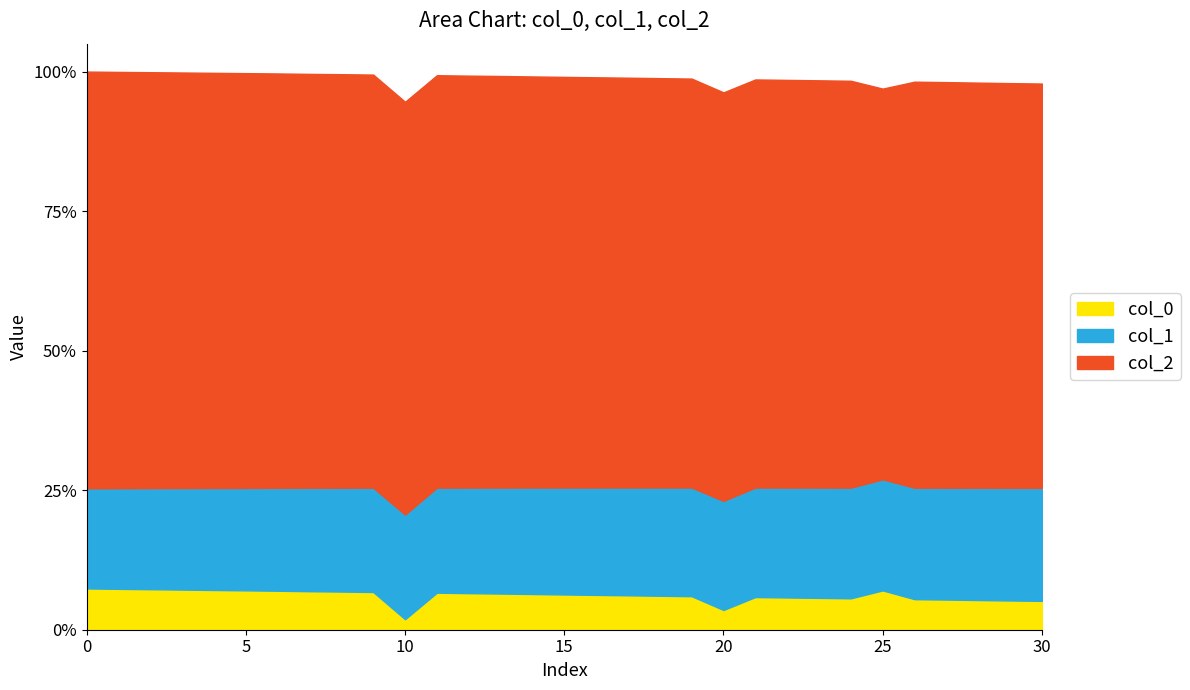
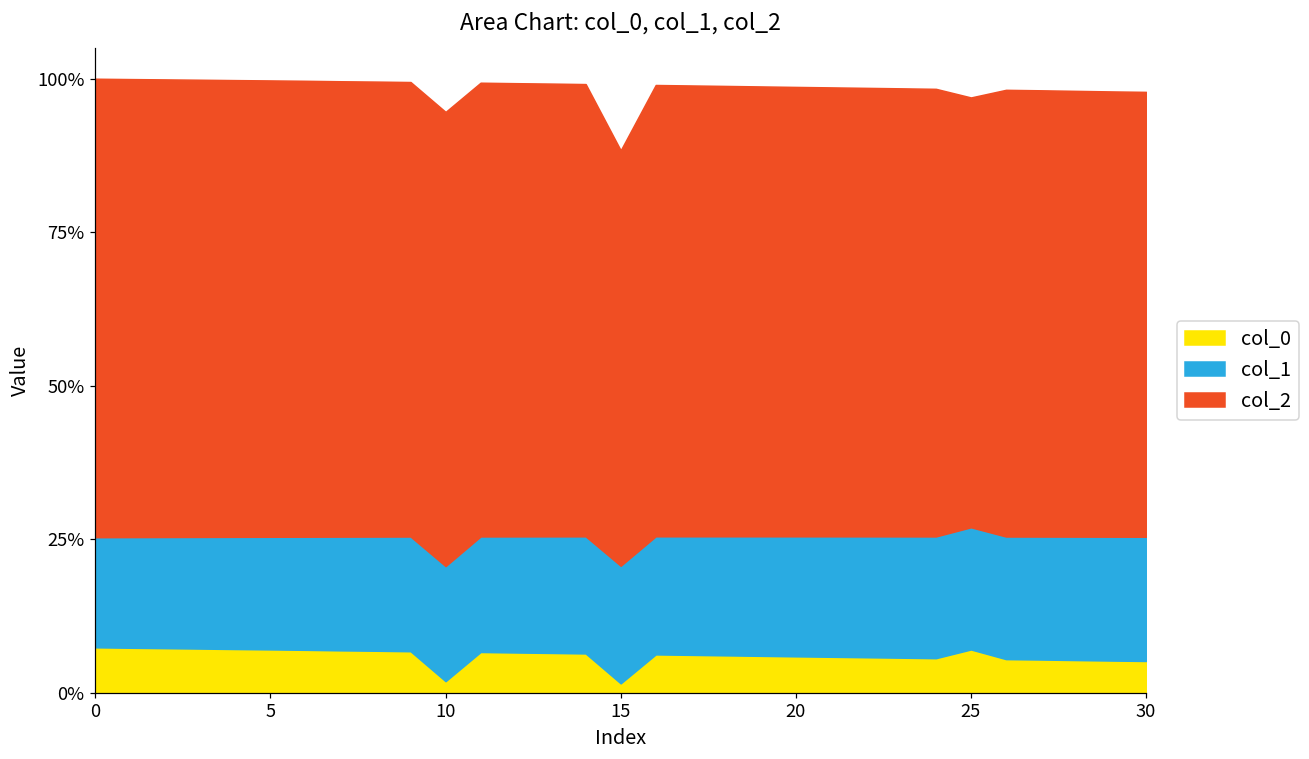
  {
    "col_0": {
-     "15": "6%",
-     "20": "4%"
+     "15": "2%",
+     "20": "6%"
    },
    "col_2": {
      "0": "75%",
      "5": "74%",
      "10": "74%",
-     "15": "74%",
+     "15": "68%",
      "20": "73%",
      "25": "70%",
      "30": "72%"
    }
  }
